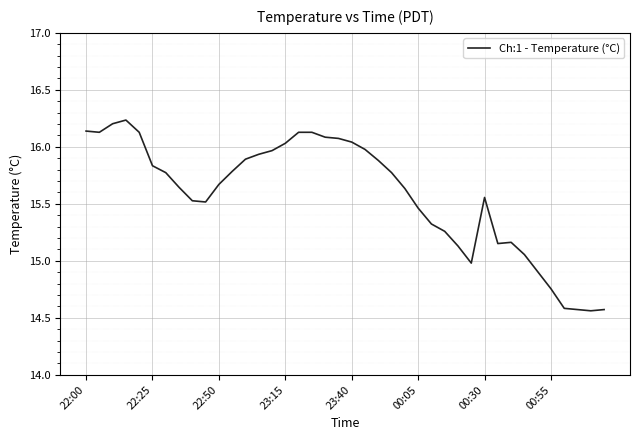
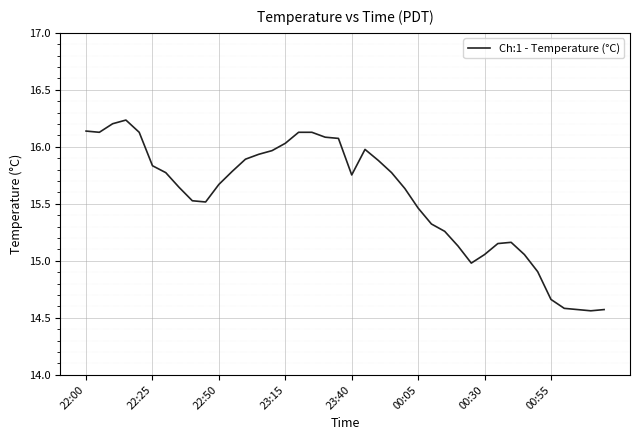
  {
    "22:00": 16.14,
    "22:25": 15.83,
    "22:50": 15.67,
    "23:15": 16.03,
-   "23:40": 16.04,
+   "23:40": 15.75,
    "00:05": 15.46,
-   "00:30": 15.56,
-   "00:55": 14.75
+   "00:30": 15.06,
+   "00:55": 14.66
  }
